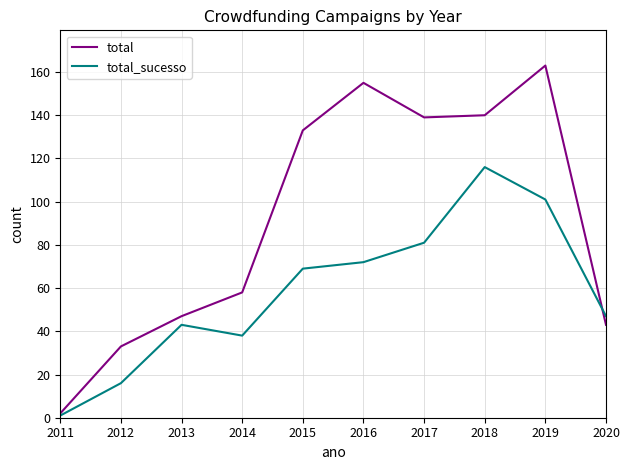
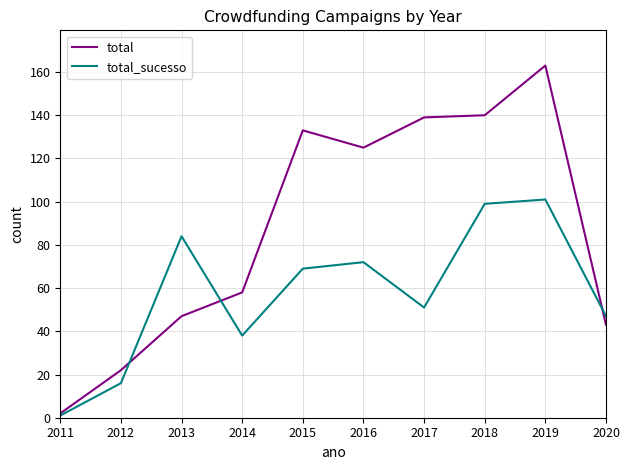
  {
    "total": {
-     "2012": 33,
+     "2012": 22,
      "2013": 47,
      "2014": 58,
      "2015": 133,
-     "2016": 155,
+     "2016": 125,
      "2017": 139,
      "2018": 140,
      "2019": 163,
      "2020": 43
    },
    "total_sucesso": {
      "2012": 16,
-     "2013": 43,
+     "2013": 84,
      "2014": 38,
      "2015": 69,
      "2016": 72,
-     "2017": 81,
-     "2018": 116,
+     "2017": 51,
+     "2018": 99,
      "2019": 101,
      "2020": 47
    }
  }
